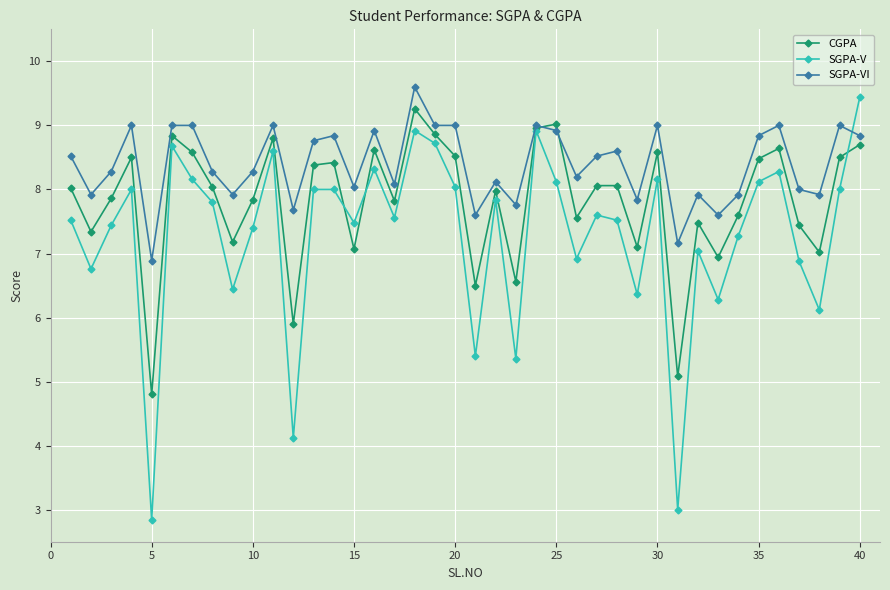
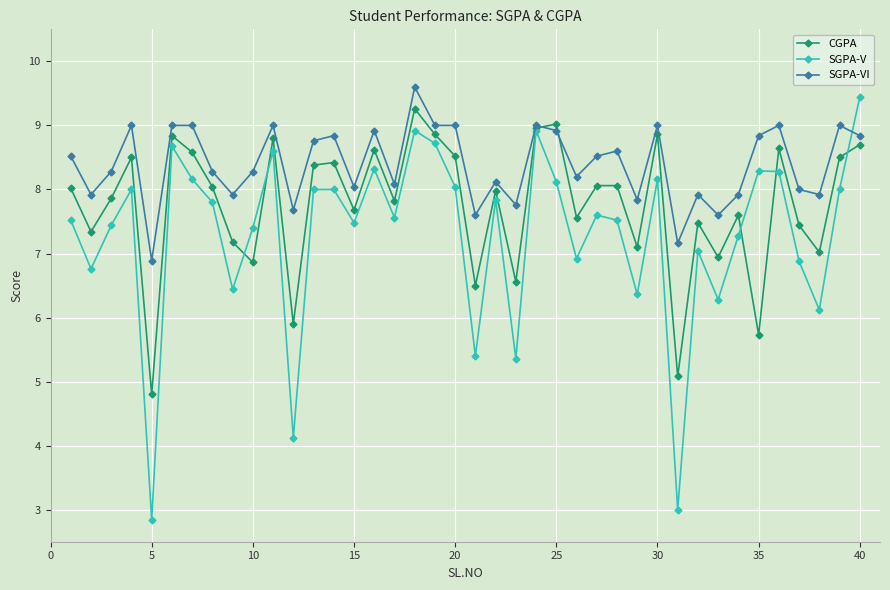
  {
    "CGPA": {
      "5": 4.8,
-     "10": 7.8,
-     "15": 7.1,
+     "10": 6.9,
+     "15": 7.7,
      "20": 8.5,
      "25": 9.0,
-     "30": 8.6,
-     "35": 8.5,
+     "30": 8.9,
+     "35": 5.7,
      "40": 8.7
    },
    "SGPA-V": {
      "5": 2.8,
      "10": 7.4,
      "15": 7.5,
      "20": 8.0,
      "25": 8.1,
      "30": 8.2,
-     "35": 8.1,
+     "35": 8.3,
      "40": 9.4
    },
    "SGPA-VI": {
      "5": 6.9,
      "10": 8.3,
      "15": 8.0,
      "20": 9.0,
      "25": 8.9,
      "30": 9.0,
      "35": 8.8,
      "40": 8.8
    }
  }
